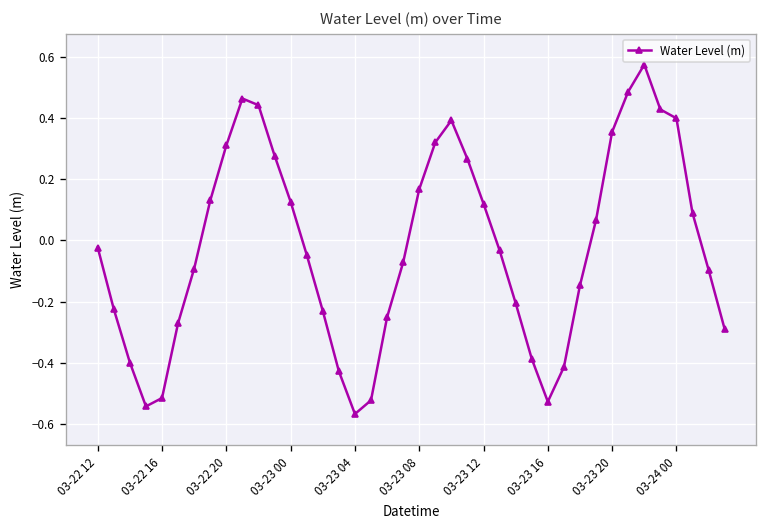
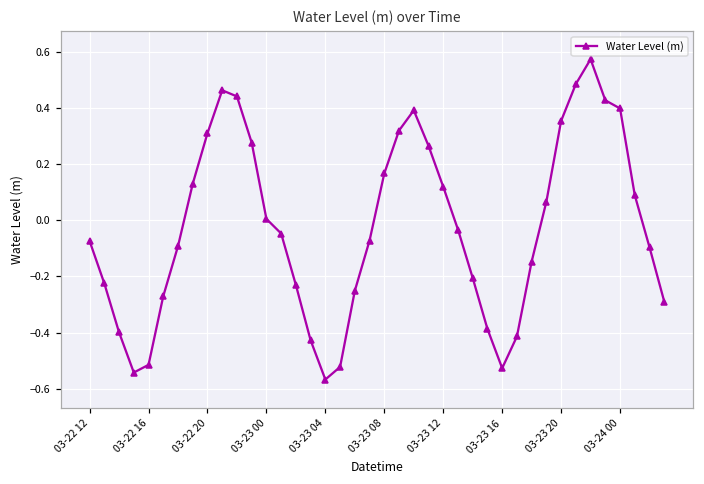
  {
-   "03-22 12": -0.02,
+   "03-22 12": -0.07,
    "03-22 16": -0.51,
    "03-22 20": 0.31,
-   "03-23 00": 0.13,
+   "03-23 00": 0.01,
    "03-23 04": -0.57,
    "03-23 08": 0.17,
    "03-23 12": 0.12,
    "03-23 16": -0.53,
    "03-23 20": 0.35,
    "03-24 00": 0.40
  }
